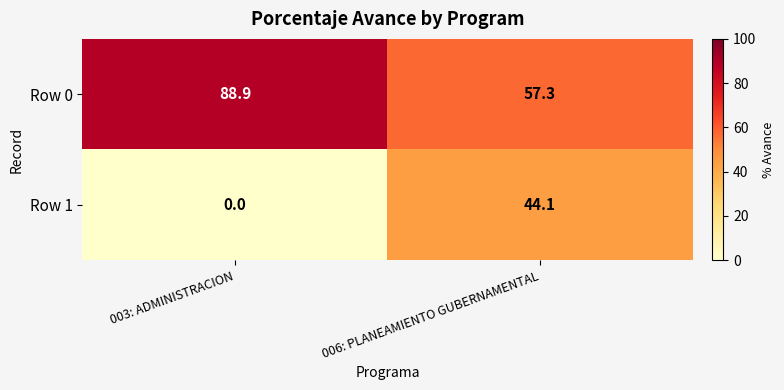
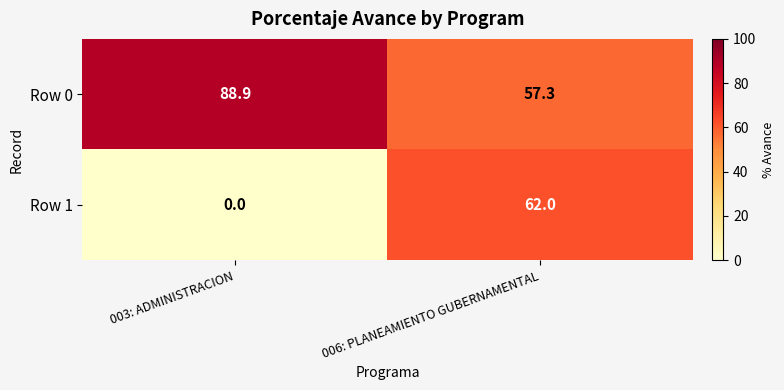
  {
    "Row 0": {
      "003: ADMINISTRACION": 88.9,
      "006: PLANEAMIENTO GUBERNAMENTAL": 57.3
    },
    "Row 1": {
      "003: ADMINISTRACION": 0.0,
-     "006: PLANEAMIENTO GUBERNAMENTAL": 44.1
+     "006: PLANEAMIENTO GUBERNAMENTAL": 62.0
    }
  }
